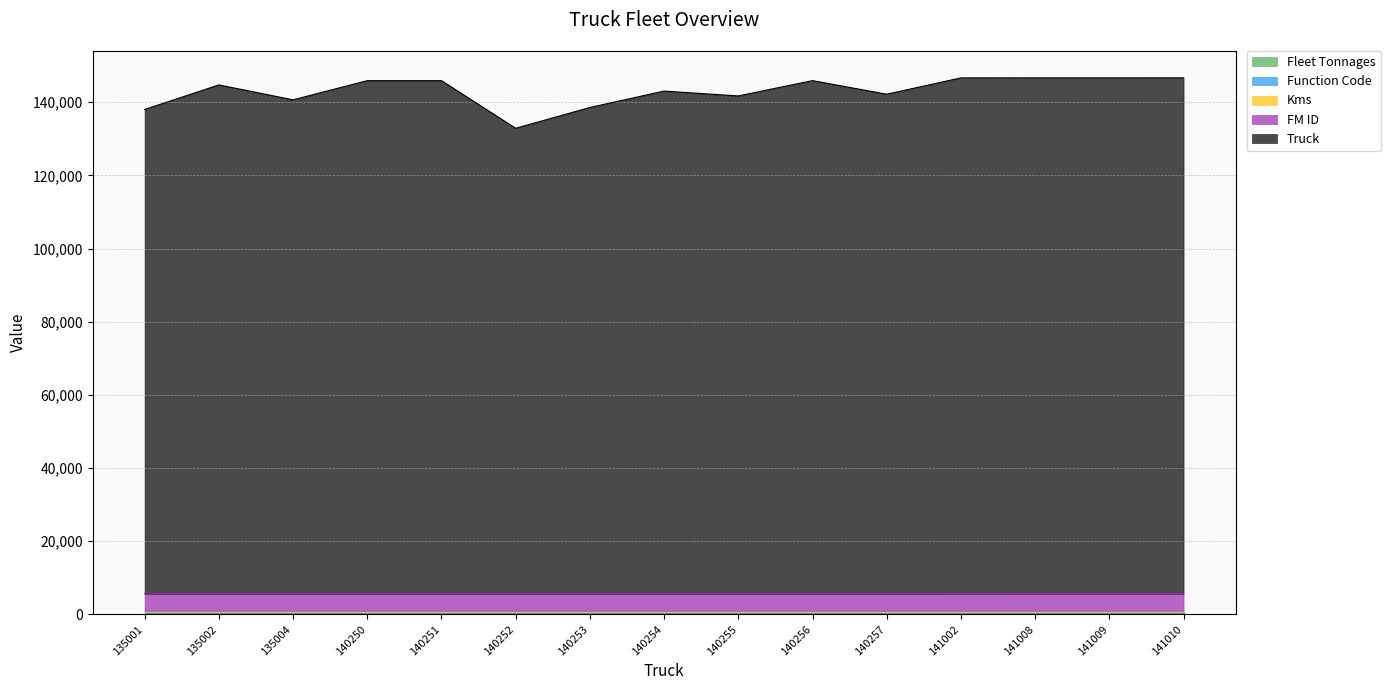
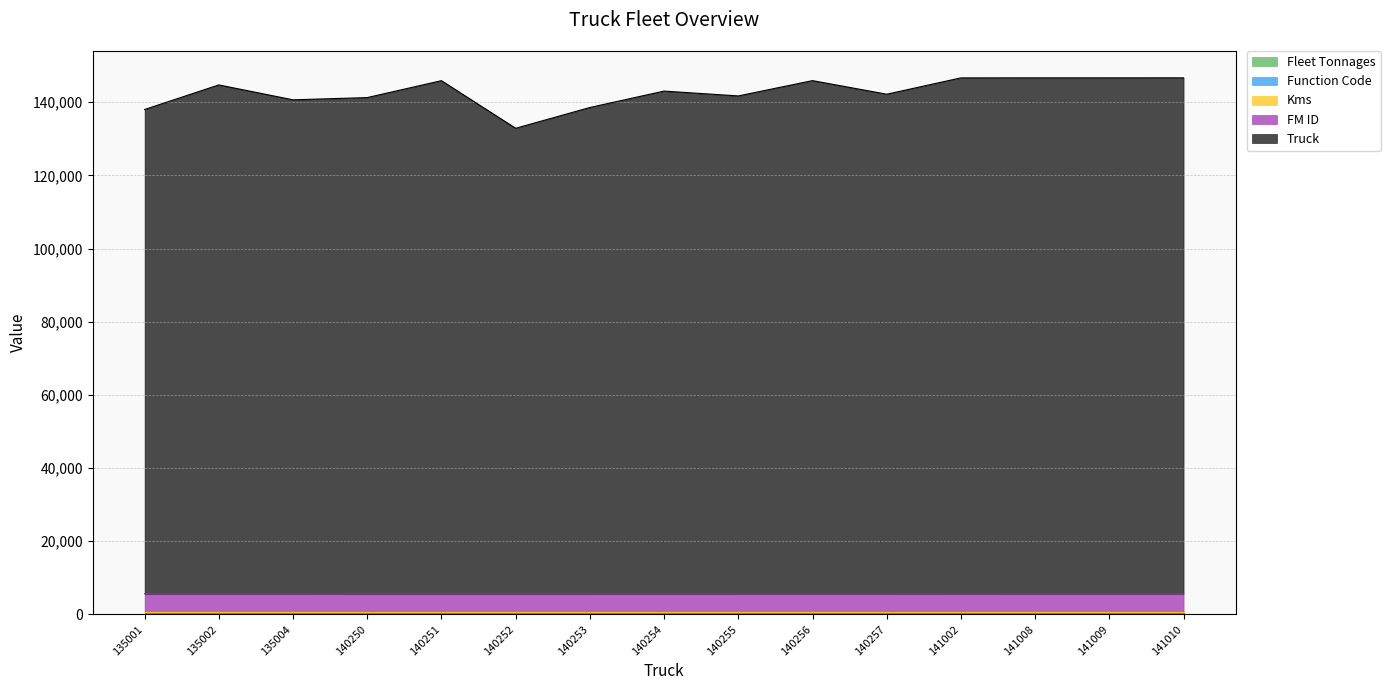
  {
    "FM ID": {
      "135001": "5,000",
      "135002": "5,000",
      "135004": "5,000",
      "140250": "5,000",
      "140251": "5,000",
      "140252": "5,000",
      "140253": "5,000",
      "140254": "5,000",
      "140255": "5,000",
      "140256": "5,000",
      "140257": "5,000",
      "141002": "5,000",
      "141008": "5,000",
      "141009": "5,000",
      "141010": "5,000"
    },
    "Truck": {
      "135001": "132,000",
      "135002": "139,000",
      "135004": "135,000",
-     "140250": "140,000",
+     "140250": "136,000",
      "140251": "140,000",
      "140252": "127,000",
      "140253": "133,000",
      "140254": "137,000",
      "140255": "136,000",
      "140256": "140,000",
      "140257": "137,000",
      "141002": "141,000",
      "141008": "141,000",
      "141009": "141,000",
      "141010": "141,000"
    }
  }
